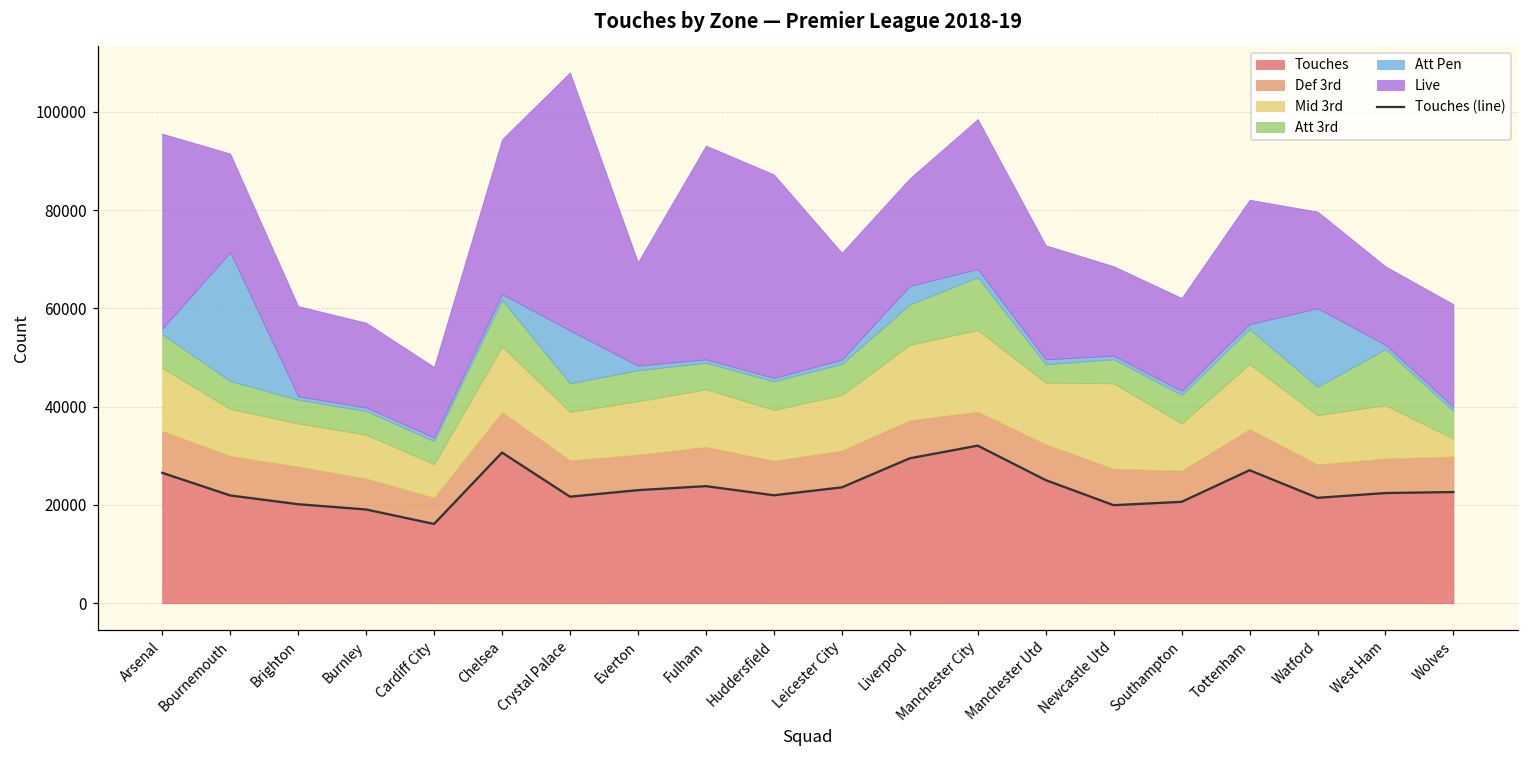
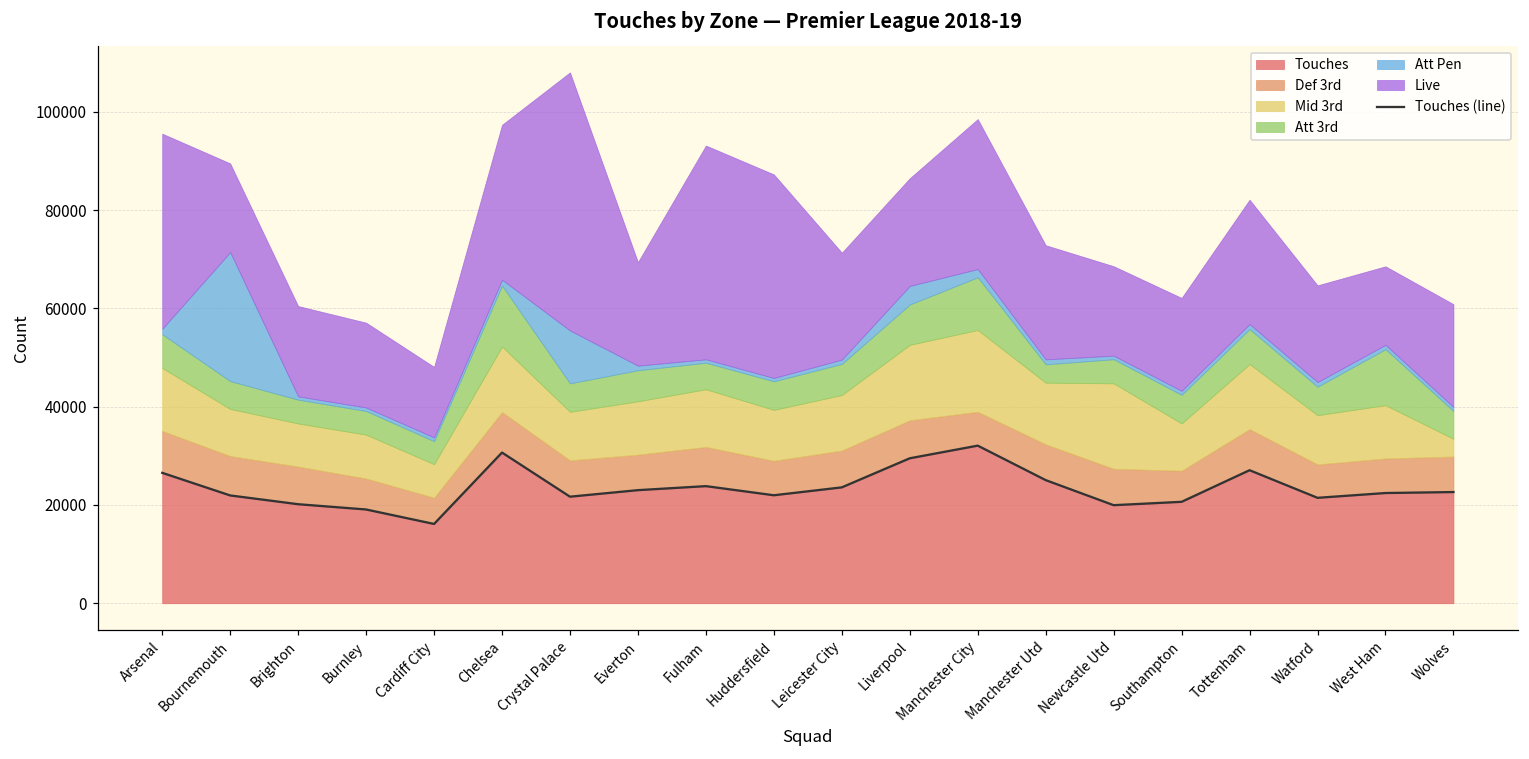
  {
    "Mid 3rd": {
      "Arsenal": 13000,
      "Bournemouth": 10000,
      "Brighton": 9000,
      "Burnley": 9000,
      "Cardiff City": 7000,
      "Chelsea": 13000,
      "Crystal Palace": 10000,
      "Everton": 11000,
      "Fulham": 12000,
      "Huddersfield": 10000,
      "Leicester City": 11000,
      "Liverpool": 15000,
      "Manchester City": 17000,
      "Manchester Utd": 13000,
      "Newcastle Utd": 17000,
      "Southampton": 10000,
      "Tottenham": 13000,
      "Watford": 10000,
      "West Ham": 11000,
      "Wolves": 4000
    },
    "Att 3rd": {
      "Arsenal": 7000,
      "Bournemouth": 6000,
      "Brighton": 5000,
      "Burnley": 5000,
      "Cardiff City": 5000,
-     "Chelsea": 9000,
+     "Chelsea": 12000,
      "Crystal Palace": 6000,
      "Everton": 6000,
      "Fulham": 5000,
      "Huddersfield": 6000,
      "Leicester City": 6000,
      "Liverpool": 8000,
      "Manchester City": 11000,
      "Manchester Utd": 4000,
      "Newcastle Utd": 5000,
      "Southampton": 6000,
      "Tottenham": 7000,
      "Watford": 6000,
      "West Ham": 11000,
      "Wolves": 6000
    },
    "Att Pen": {
      "Arsenal": 1000,
      "Bournemouth": 26000,
      "Brighton": 1000,
      "Burnley": 1000,
      "Cardiff City": 1000,
      "Chelsea": 1000,
      "Crystal Palace": 11000,
      "Everton": 1000,
      "Fulham": 1000,
      "Huddersfield": 1000,
      "Leicester City": 1000,
      "Liverpool": 4000,
      "Manchester City": 2000,
      "Manchester Utd": 1000,
      "Newcastle Utd": 1000,
      "Southampton": 1000,
      "Tottenham": 1000,
-     "Watford": 16000,
+     "Watford": 1000,
      "West Ham": 1000,
      "Wolves": 1000
    },
    "Live": {
      "Arsenal": 40000,
-     "Bournemouth": 20000,
+     "Bournemouth": 18000,
      "Brighton": 18000,
      "Burnley": 17000,
      "Cardiff City": 14000,
      "Chelsea": 32000,
      "Crystal Palace": 53000,
      "Everton": 21000,
      "Fulham": 43000,
      "Huddersfield": 41000,
      "Leicester City": 22000,
      "Liverpool": 22000,
      "Manchester City": 31000,
      "Manchester Utd": 23000,
      "Newcastle Utd": 18000,
      "Southampton": 19000,
      "Tottenham": 25000,
      "Watford": 20000,
      "West Ham": 16000,
      "Wolves": 21000
    }
  }
